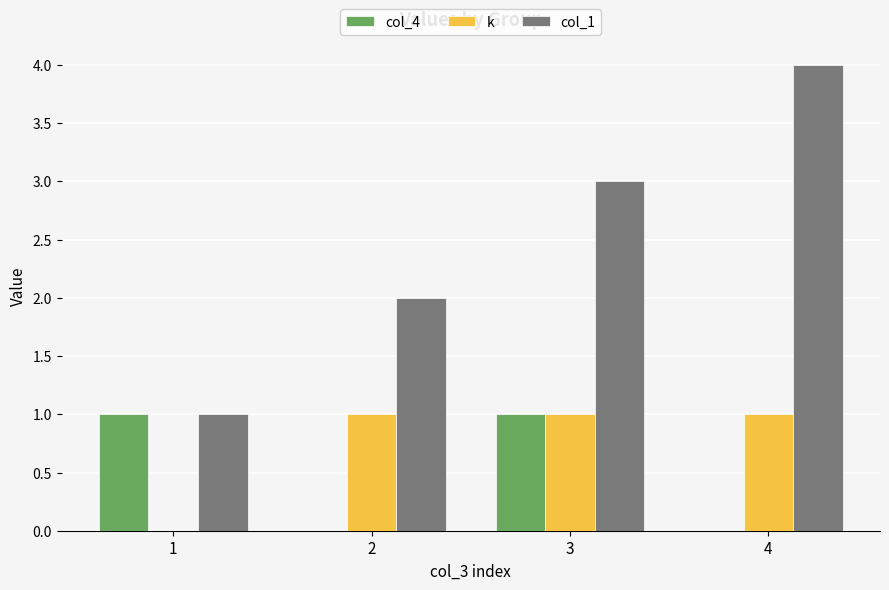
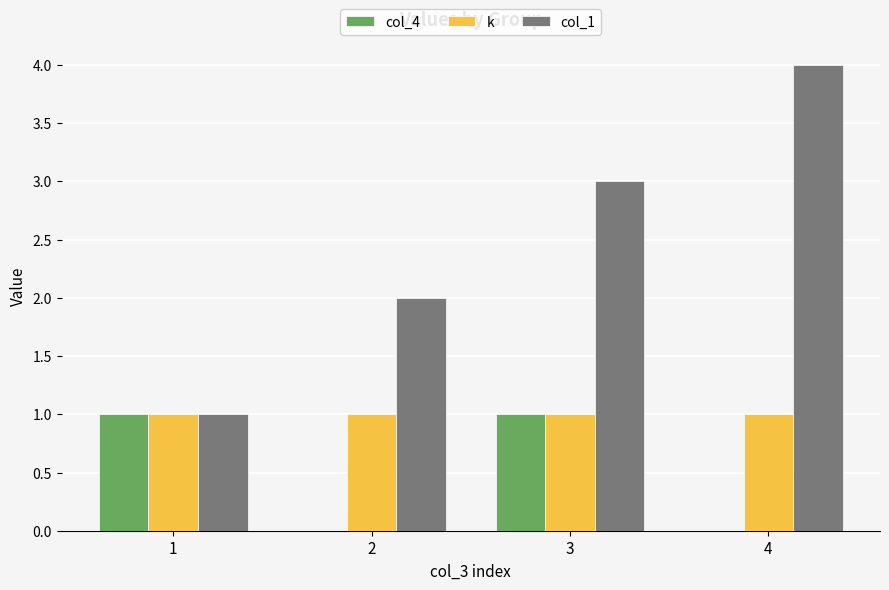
  {
    "k": {
-     "1": 0,
+     "1": 1,
      "2": 1,
      "3": 1,
      "4": 1
    }
  }
